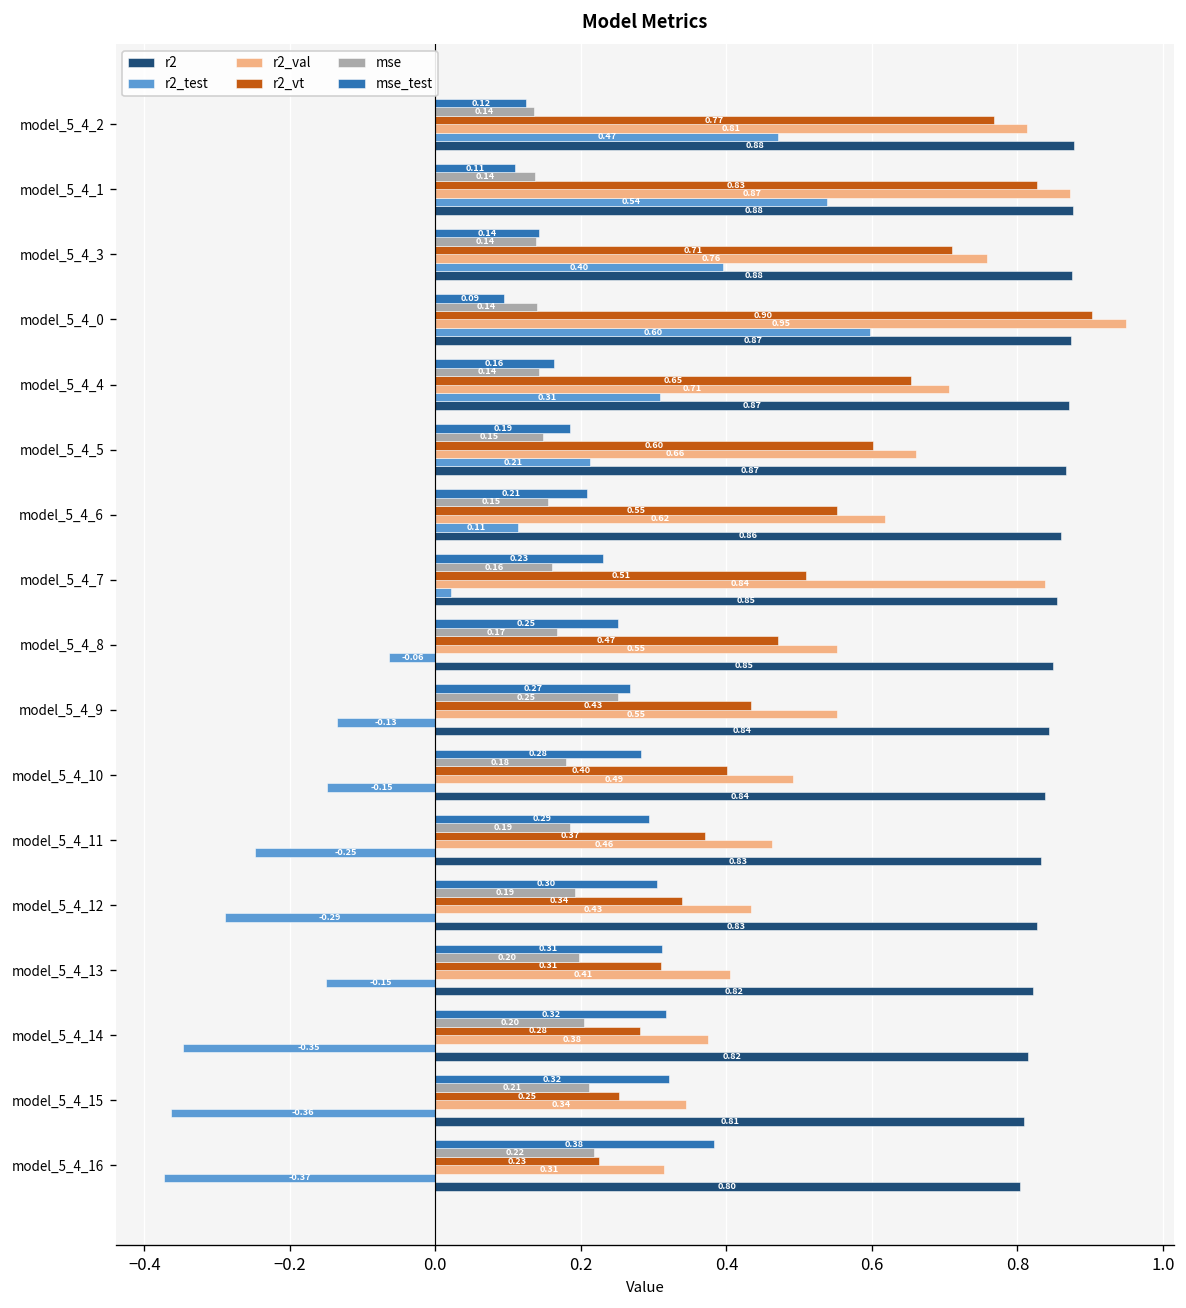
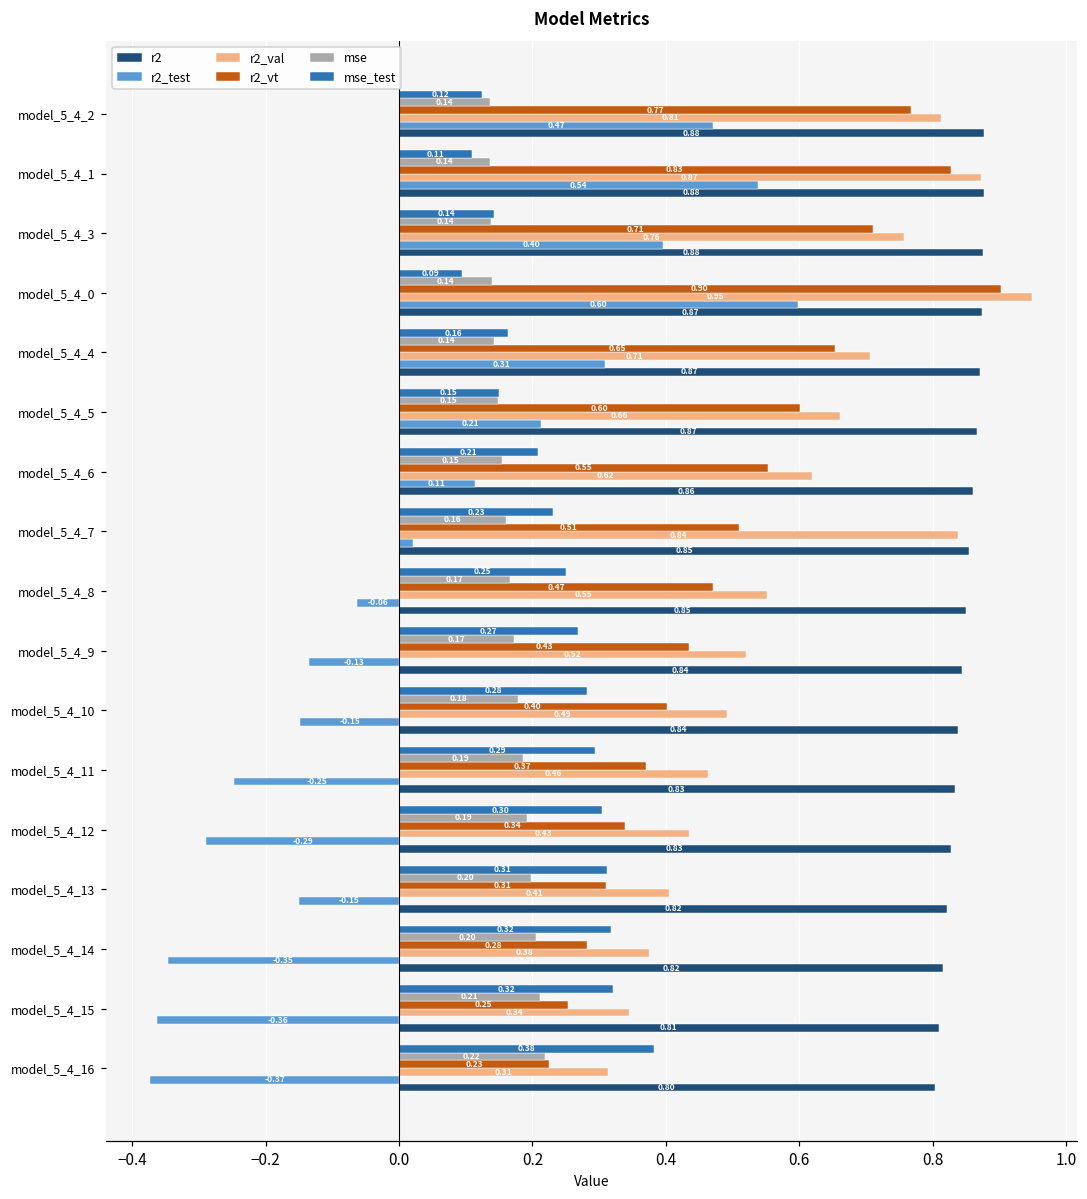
  {
    "r2": {
      "model_5_4_2": 0.88,
      "model_5_4_1": 0.88,
      "model_5_4_3": 0.88,
      "model_5_4_0": 0.87,
      "model_5_4_4": 0.87,
      "model_5_4_5": 0.87,
      "model_5_4_6": 0.86,
      "model_5_4_7": 0.85,
      "model_5_4_8": 0.85,
      "model_5_4_9": 0.84,
      "model_5_4_10": 0.84,
      "model_5_4_11": 0.83,
      "model_5_4_12": 0.83,
      "model_5_4_13": 0.82,
      "model_5_4_14": 0.82,
      "model_5_4_15": 0.81,
      "model_5_4_16": 0.80
    },
    "r2_test": {
      "model_5_4_2": 0.47,
      "model_5_4_1": 0.54,
      "model_5_4_3": 0.40,
      "model_5_4_0": 0.60,
      "model_5_4_4": 0.31,
      "model_5_4_5": 0.21,
      "model_5_4_6": 0.11,
      "model_5_4_8": -0.06,
      "model_5_4_9": -0.13,
      "model_5_4_10": -0.15,
      "model_5_4_11": -0.25,
      "model_5_4_12": -0.29,
      "model_5_4_13": -0.15,
      "model_5_4_14": -0.35,
      "model_5_4_15": -0.36,
      "model_5_4_16": -0.37
    },
    "r2_val": {
      "model_5_4_2": 0.81,
      "model_5_4_1": 0.87,
      "model_5_4_3": 0.76,
      "model_5_4_0": 0.95,
      "model_5_4_4": 0.71,
      "model_5_4_5": 0.66,
      "model_5_4_6": 0.62,
      "model_5_4_7": 0.84,
      "model_5_4_8": 0.55,
-     "model_5_4_9": 0.55,
+     "model_5_4_9": 0.52,
      "model_5_4_10": 0.49,
      "model_5_4_11": 0.46,
      "model_5_4_12": 0.43,
      "model_5_4_13": 0.41,
      "model_5_4_14": 0.38,
      "model_5_4_15": 0.34,
      "model_5_4_16": 0.31
    },
    "r2_vt": {
      "model_5_4_2": 0.77,
      "model_5_4_1": 0.83,
      "model_5_4_3": 0.71,
      "model_5_4_0": 0.90,
      "model_5_4_4": 0.65,
      "model_5_4_5": 0.60,
      "model_5_4_6": 0.55,
      "model_5_4_7": 0.51,
      "model_5_4_8": 0.47,
      "model_5_4_9": 0.43,
      "model_5_4_10": 0.40,
      "model_5_4_11": 0.37,
      "model_5_4_12": 0.34,
      "model_5_4_13": 0.31,
      "model_5_4_14": 0.28,
      "model_5_4_15": 0.25
    },
    "mse": {
      "model_5_4_1": 0.14,
      "model_5_4_0": 0.14,
      "model_5_4_4": 0.14,
      "model_5_4_6": 0.15,
      "model_5_4_7": 0.16,
      "model_5_4_8": 0.17,
-     "model_5_4_9": 0.25,
+     "model_5_4_9": 0.17,
      "model_5_4_10": 0.18,
      "model_5_4_11": 0.19,
      "model_5_4_12": 0.19,
      "model_5_4_13": 0.20,
      "model_5_4_14": 0.20,
      "model_5_4_15": 0.21
    },
    "mse_test": {
      "model_5_4_1": 0.11,
      "model_5_4_0": 0.09,
      "model_5_4_4": 0.16,
-     "model_5_4_5": 0.19,
+     "model_5_4_5": 0.15,
      "model_5_4_6": 0.21,
      "model_5_4_7": 0.23,
      "model_5_4_8": 0.25,
      "model_5_4_9": 0.27,
      "model_5_4_10": 0.28,
      "model_5_4_11": 0.29,
      "model_5_4_12": 0.30,
      "model_5_4_13": 0.31,
      "model_5_4_14": 0.32,
      "model_5_4_15": 0.32,
      "model_5_4_16": 0.38
    }
  }
